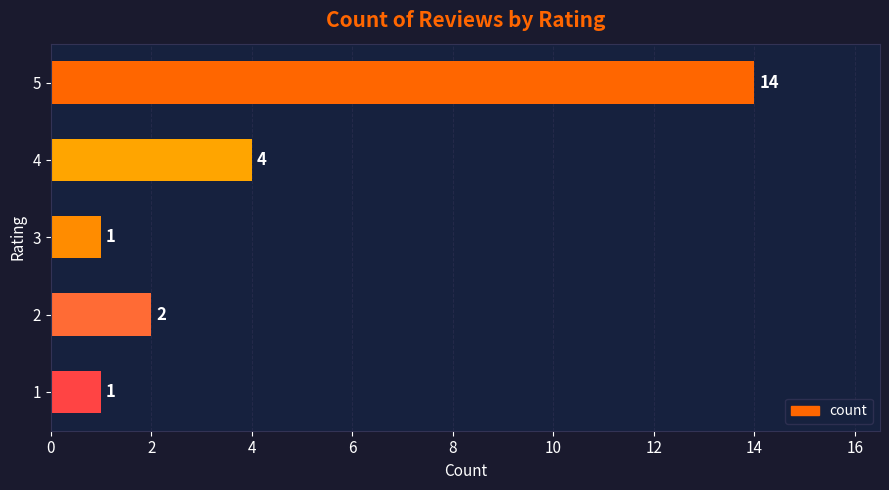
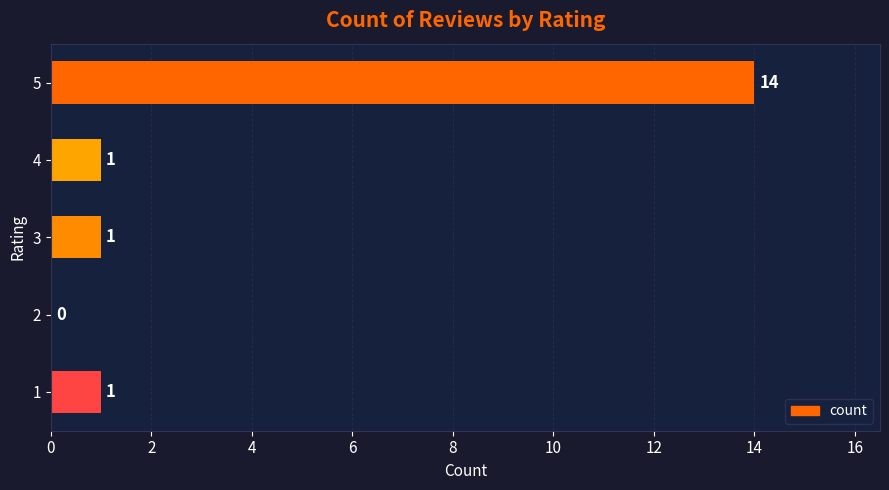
  {
    "5": 14,
-   "4": 4,
+   "4": 1,
    "3": 1,
-   "2": 2,
+   "2": 0,
    "1": 1
  }
